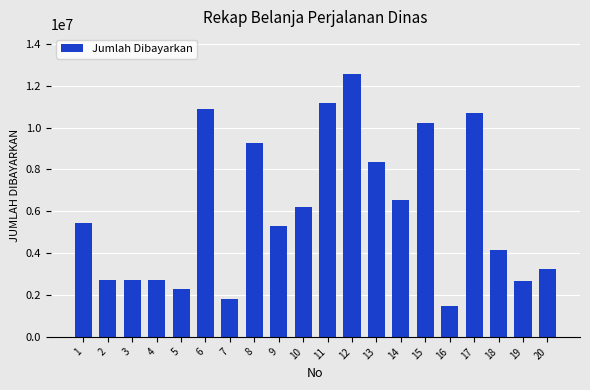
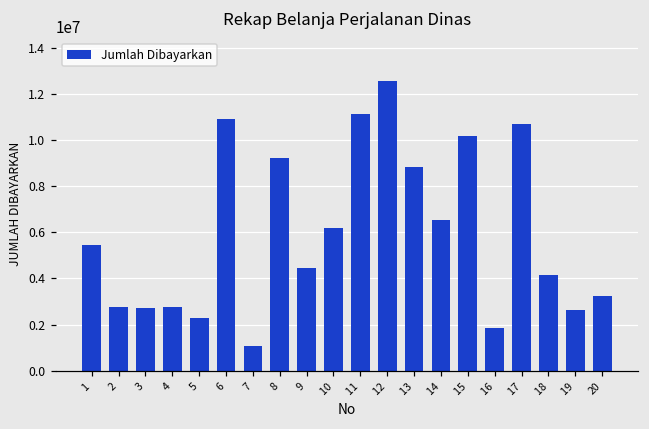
  {
    "1": 5400000,
    "2": 2700000,
    "3": 2700000,
    "4": 2700000,
    "5": 2300000,
    "6": 10900000,
-   "7": 1800000,
+   "7": 1100000,
    "8": 9200000,
-   "9": 5300000,
+   "9": 4400000,
    "10": 6200000,
    "11": 11200000,
    "12": 12600000,
-   "13": 8300000,
+   "13": 8800000,
    "14": 6600000,
    "15": 10200000,
-   "16": 1500000,
+   "16": 1900000,
    "17": 10700000,
    "18": 4100000,
    "19": 2700000,
    "20": 3200000
  }
